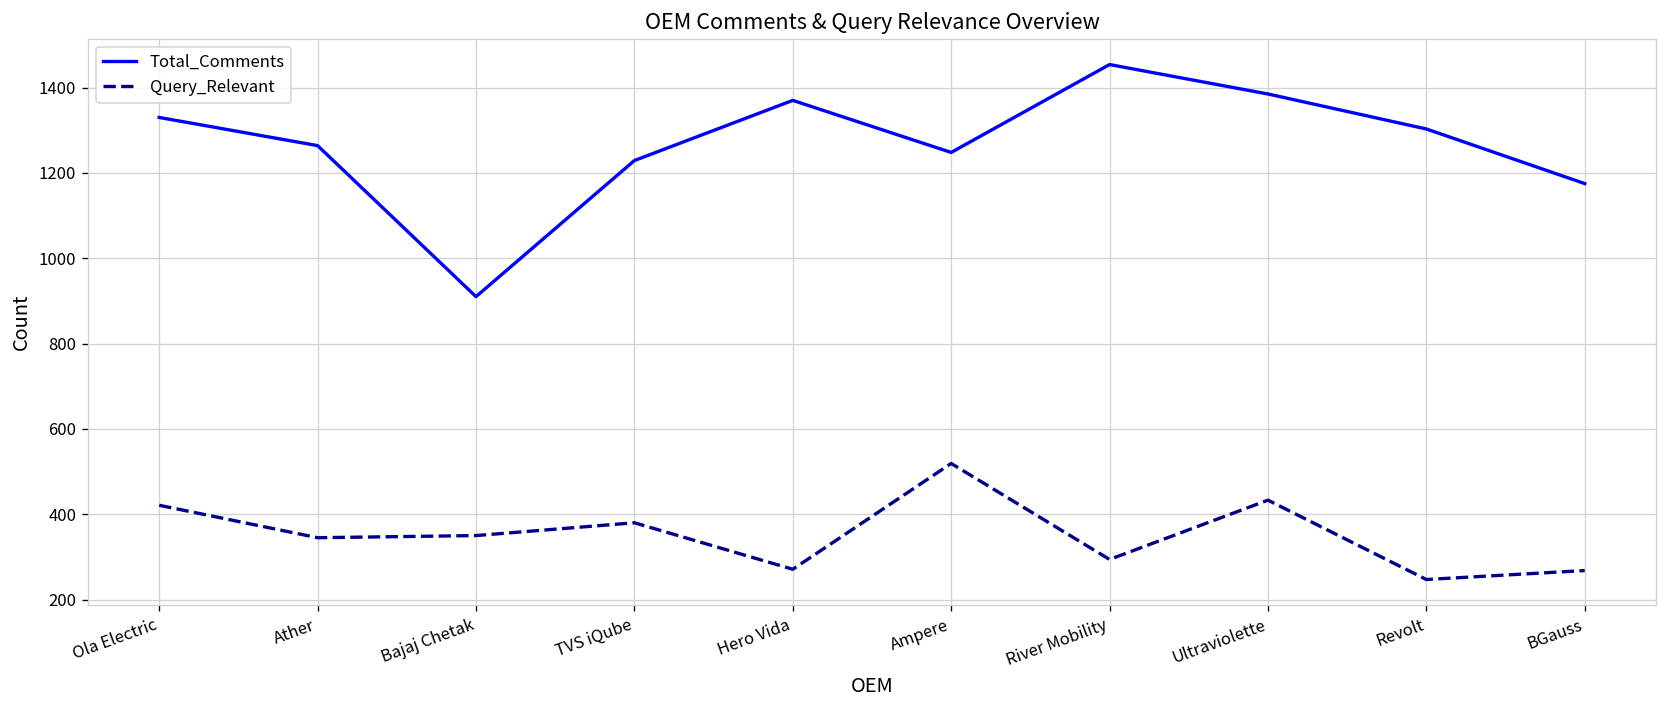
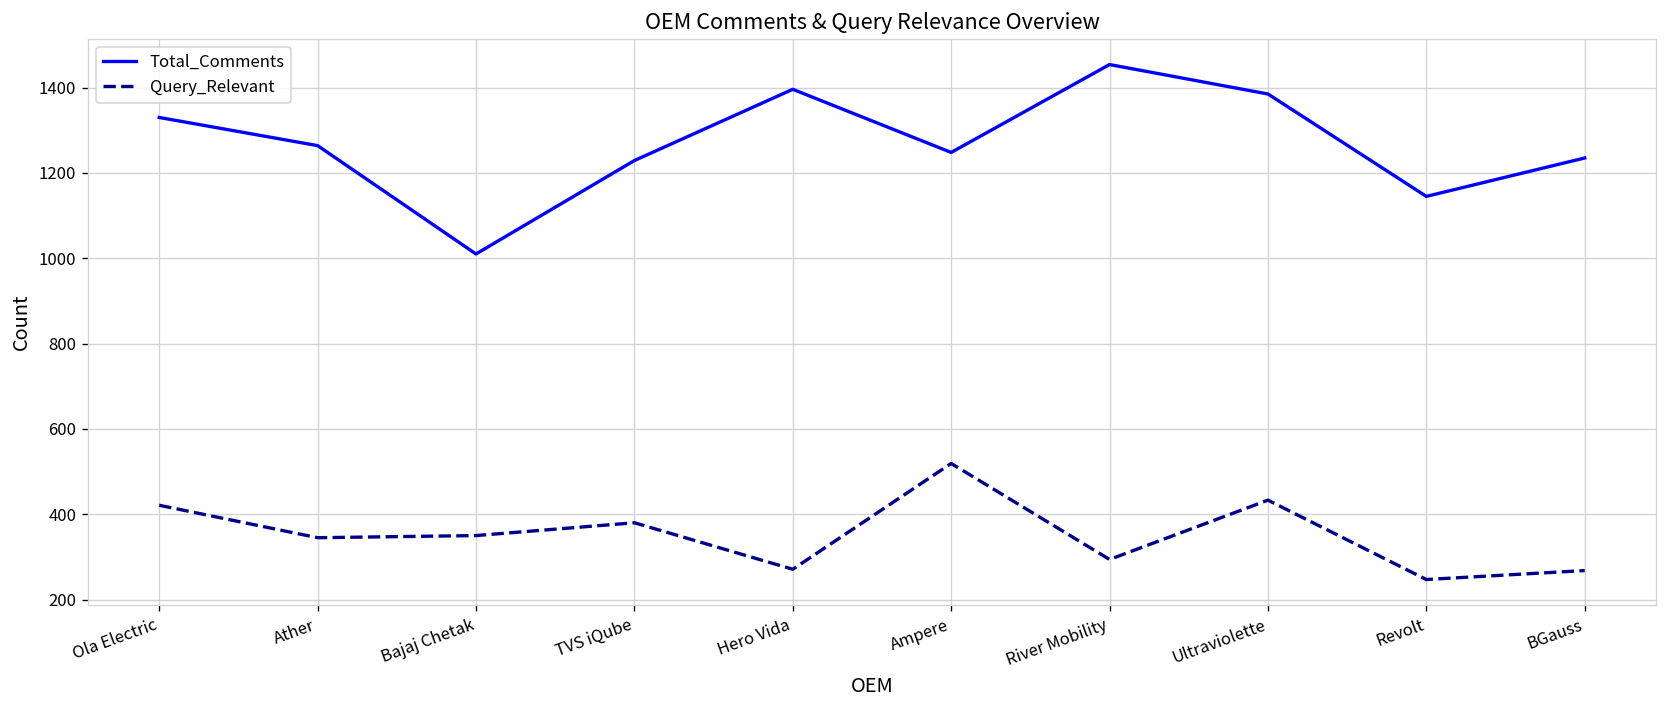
  {
    "Total_Comments": {
      "Ola Electric": 1330,
      "Ather": 1260,
-     "Bajaj Chetak": 910,
+     "Bajaj Chetak": 1010,
      "TVS iQube": 1230,
-     "Hero Vida": 1370,
+     "Hero Vida": 1400,
      "Ampere": 1250,
      "River Mobility": 1450,
      "Ultraviolette": 1390,
-     "Revolt": 1300,
-     "BGauss": 1180
+     "Revolt": 1150,
+     "BGauss": 1240
    },
    "Query_Relevant": {
      "Ola Electric": 420,
      "Ather": 350,
      "Bajaj Chetak": 350,
      "TVS iQube": 380,
      "Hero Vida": 270,
      "Ampere": 520,
      "River Mobility": 290,
      "Ultraviolette": 430,
      "Revolt": 250,
      "BGauss": 270
    }
  }
